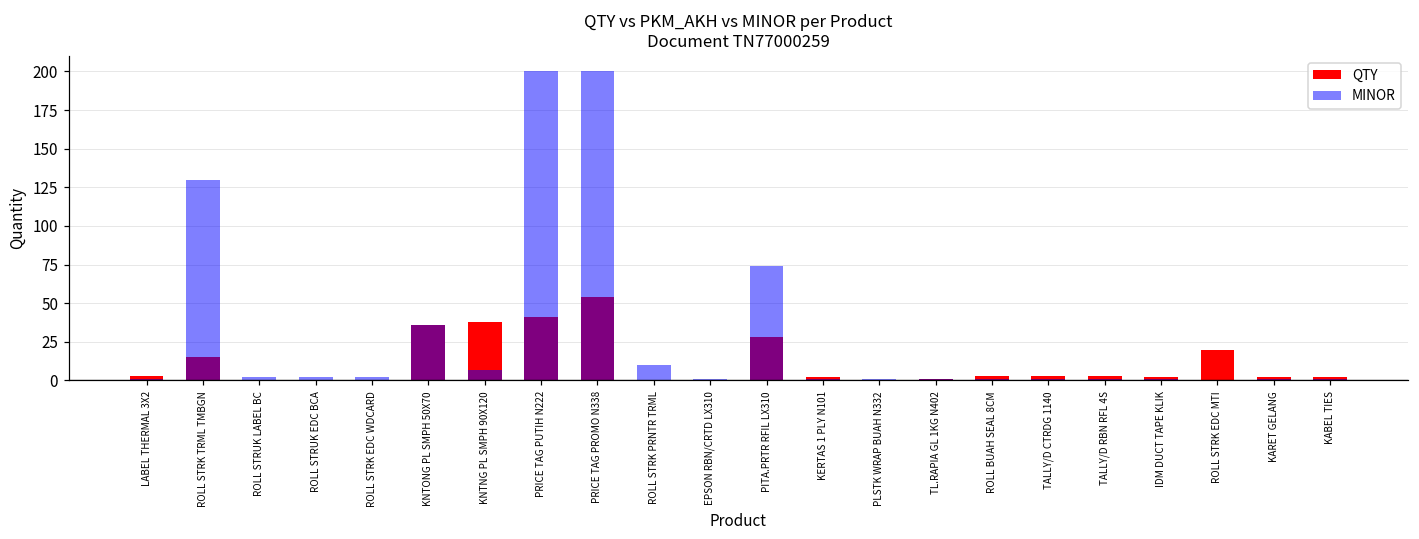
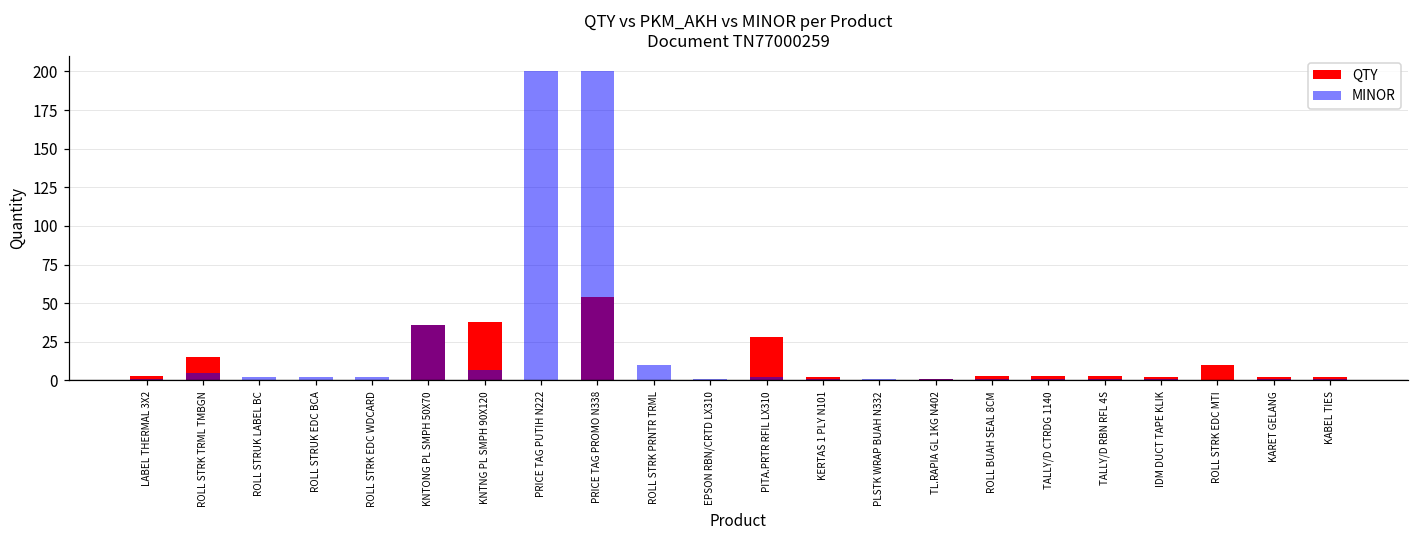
  {
    "QTY": {
      "LABEL THERMAL 3X2": 3,
      "ROLL STRUK LABEL BC": 0,
      "ROLL STRUK EDC BCA": 0,
      "ROLL STRK EDC WDCARD": 0,
      "KNTONG PL SMPH 50X70": 36,
      "KNTNG PL SMPH 90X120": 38,
-     "PRICE TAG PUTIH N222": 41,
+     "PRICE TAG PUTIH N222": 0,
      "ROLL STRK PRNTR TRML": 0,
      "EPSON RBN/CRTD LX310": 0,
      "KERTAS 1 PLY N101": 2,
      "PLSTK WRAP BUAH N332": 0,
      "ROLL BUAH SEAL 8CM": 3,
      "TALLY/D CTRDG 1140": 3,
      "TALLY/D RBN RFL 4S": 3,
      "IDM DUCT TAPE KLIK": 2,
-     "ROLL STRK EDC MTI": 20,
+     "ROLL STRK EDC MTI": 10,
      "KARET GELANG": 2,
      "KABEL TIES": 2
    },
    "MINOR": {
-     "ROLL STRK TRML TMBGN": 130,
+     "ROLL STRK TRML TMBGN": 5,
      "ROLL STRUK LABEL BC": 2,
      "ROLL STRUK EDC BCA": 2,
      "ROLL STRK EDC WDCARD": 2,
      "KNTONG PL SMPH 50X70": 36,
      "PRICE TAG PUTIH N222": 200,
      "PRICE TAG PROMO N338": 200,
      "ROLL STRK PRNTR TRML": 10,
-     "PITA.PRTR RFIL LX310": 74,
+     "PITA.PRTR RFIL LX310": 2,
      "ROLL STRK EDC MTI": 0
    }
  }
